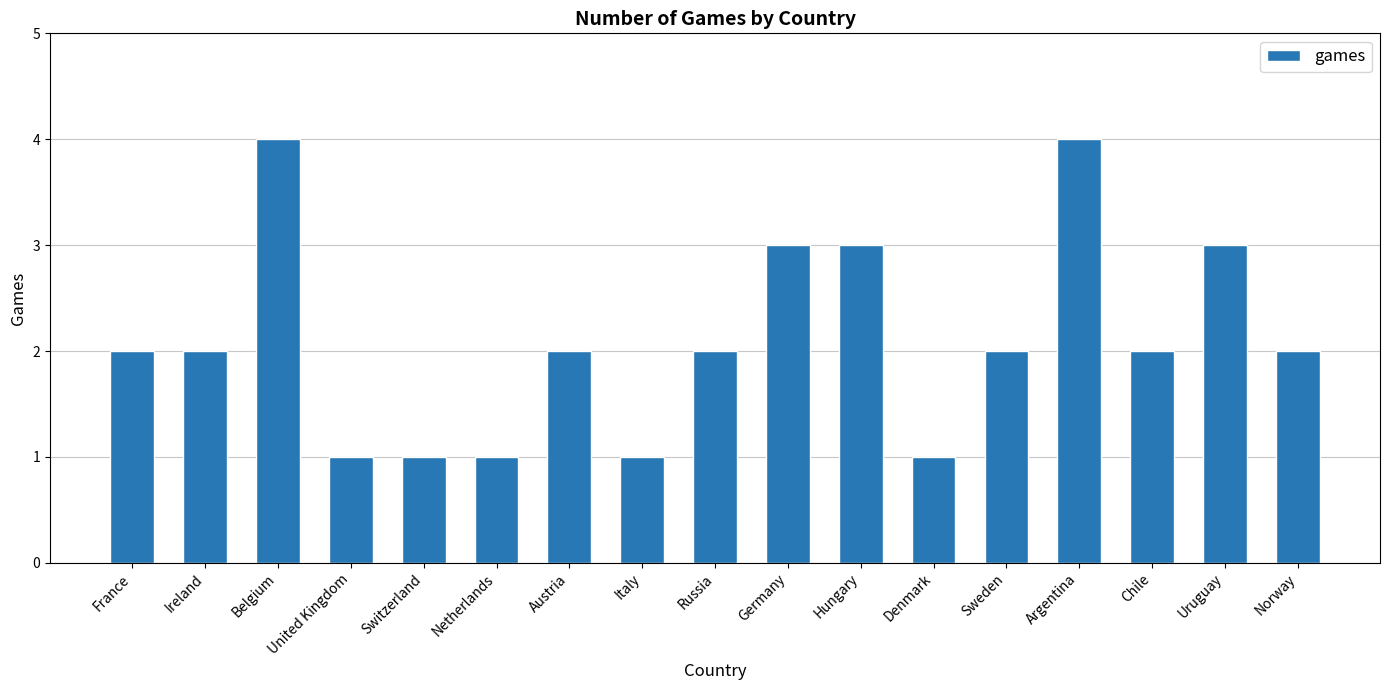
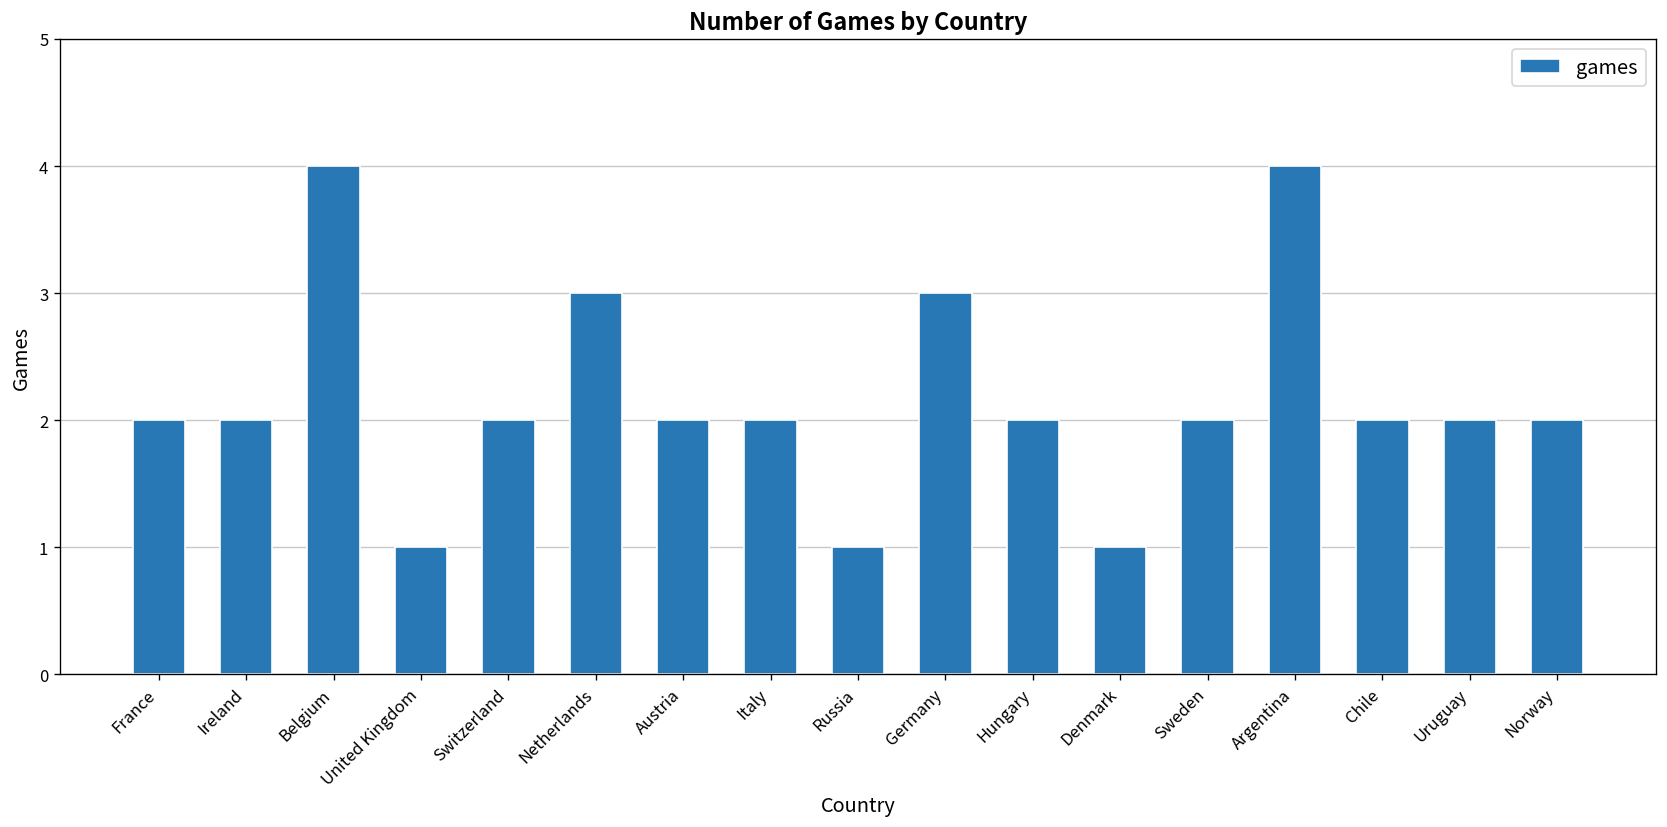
  {
    "France": 2,
    "Ireland": 2,
    "Belgium": 4,
    "United Kingdom": 1,
-   "Switzerland": 1,
-   "Netherlands": 1,
+   "Switzerland": 2,
+   "Netherlands": 3,
    "Austria": 2,
-   "Italy": 1,
-   "Russia": 2,
+   "Italy": 2,
+   "Russia": 1,
    "Germany": 3,
-   "Hungary": 3,
+   "Hungary": 2,
    "Denmark": 1,
    "Sweden": 2,
    "Argentina": 4,
    "Chile": 2,
-   "Uruguay": 3,
+   "Uruguay": 2,
    "Norway": 2
  }
